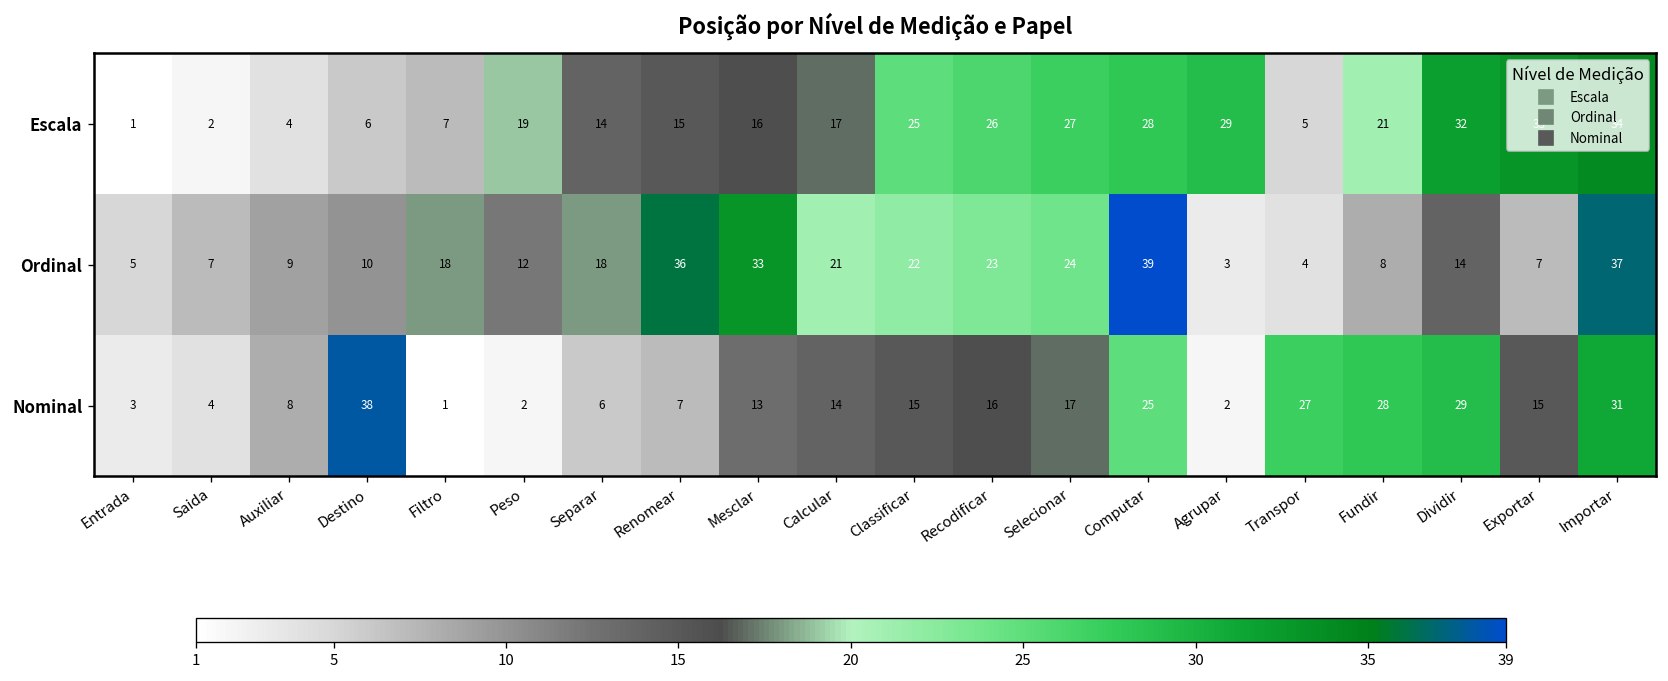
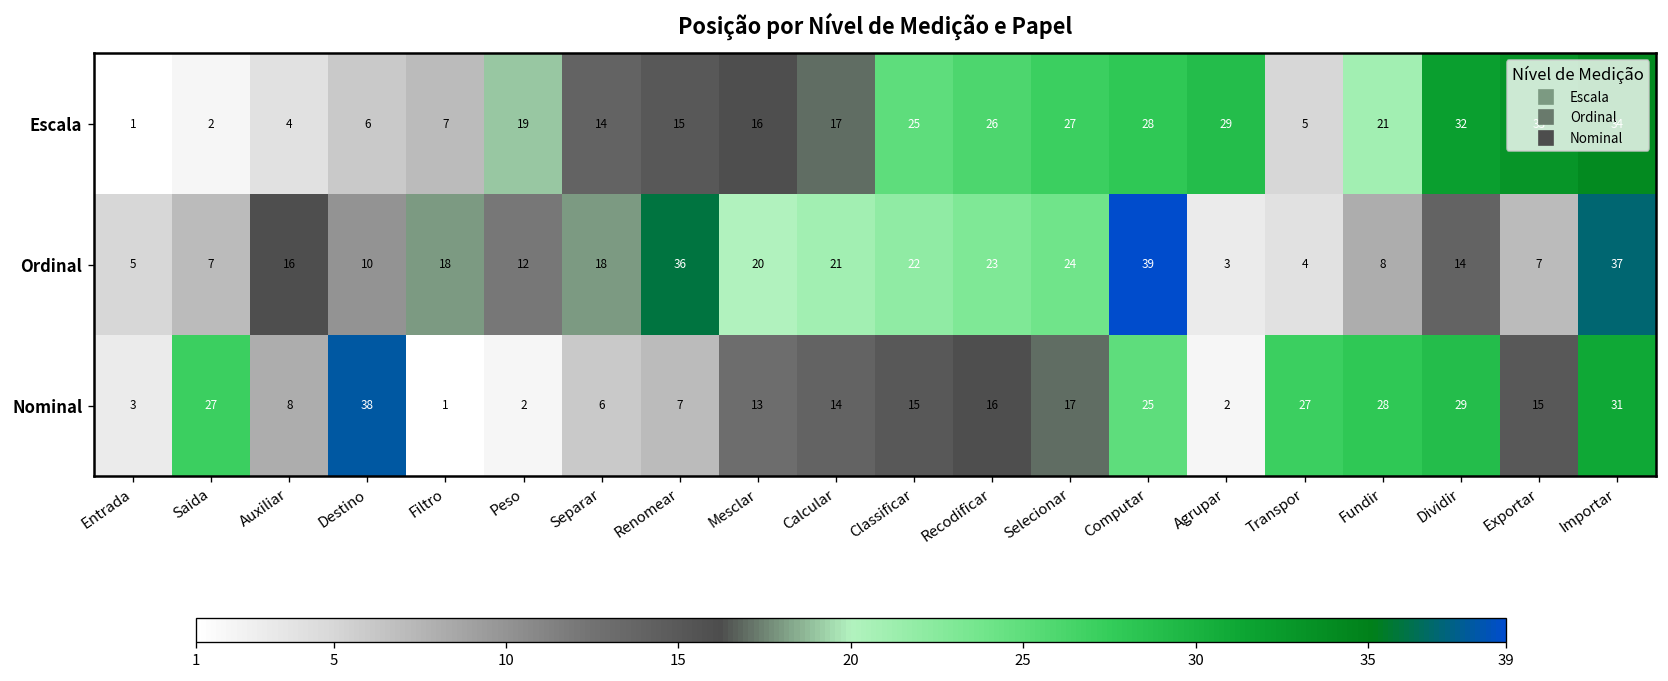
  {
    "Escala": {
      "Entrada": 1,
      "Saida": 2,
      "Auxiliar": 4,
      "Destino": 6,
      "Filtro": 7,
      "Peso": 19,
      "Separar": 14,
      "Renomear": 15,
      "Mesclar": 16,
      "Calcular": 17,
      "Classificar": 25,
      "Recodificar": 26,
      "Selecionar": 27,
      "Computar": 28,
      "Agrupar": 29,
      "Transpor": 5,
      "Fundir": 21,
      "Dividir": 32
    },
    "Ordinal": {
      "Entrada": 5,
      "Saida": 7,
-     "Auxiliar": 9,
+     "Auxiliar": 16,
      "Destino": 10,
      "Filtro": 18,
      "Peso": 12,
      "Separar": 18,
      "Renomear": 36,
-     "Mesclar": 33,
+     "Mesclar": 20,
      "Calcular": 21,
      "Classificar": 22,
      "Recodificar": 23,
      "Selecionar": 24,
      "Computar": 39,
      "Agrupar": 3,
      "Transpor": 4,
      "Fundir": 8,
      "Dividir": 14,
      "Exportar": 7,
      "Importar": 37
    },
    "Nominal": {
      "Entrada": 3,
-     "Saida": 4,
+     "Saida": 27,
      "Auxiliar": 8,
      "Destino": 38,
      "Filtro": 1,
      "Peso": 2,
      "Separar": 6,
      "Renomear": 7,
      "Mesclar": 13,
      "Calcular": 14,
      "Classificar": 15,
      "Recodificar": 16,
      "Selecionar": 17,
      "Computar": 25,
      "Agrupar": 2,
      "Transpor": 27,
      "Fundir": 28,
      "Dividir": 29,
      "Exportar": 15,
      "Importar": 31
    }
  }
